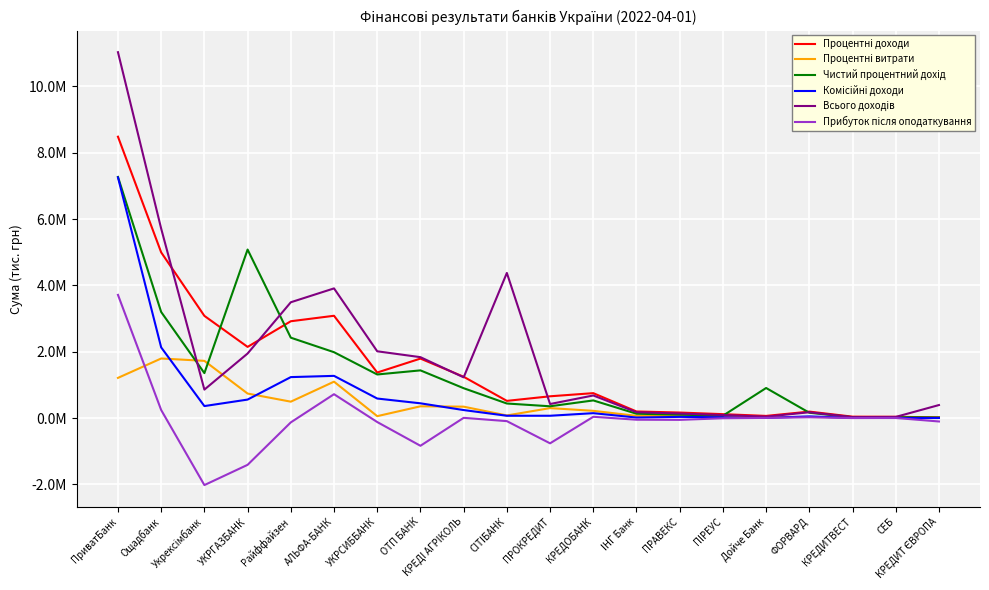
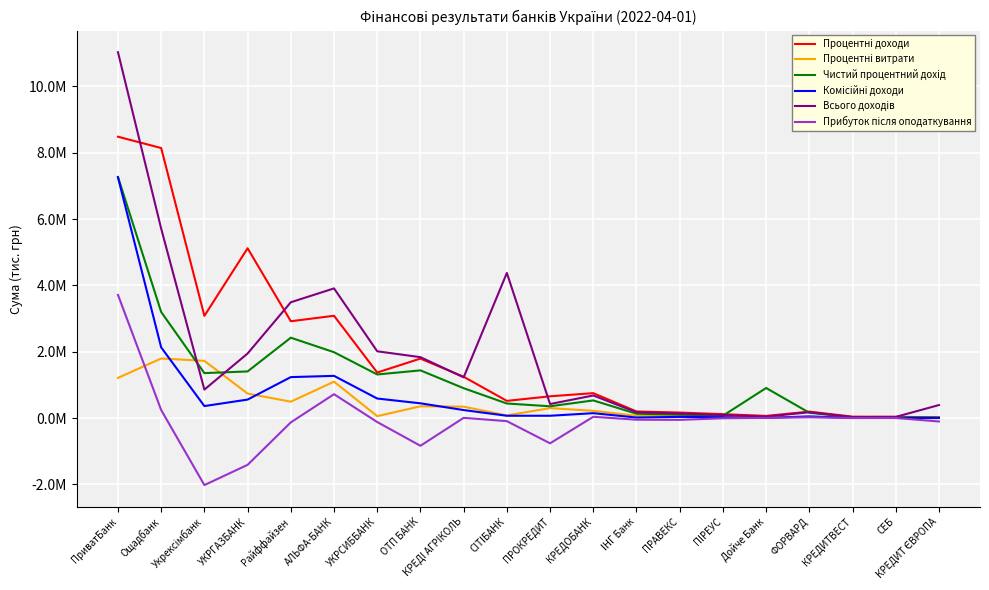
  {
    "Процентні доходи": {
      "ПриватБанк": 8500000,
-     "Ощадбанк": 5000000,
+     "Ощадбанк": 8100000,
      "Укрексімбанк": 3100000,
-     "УКРГАЗБАНК": 2100000,
+     "УКРГАЗБАНК": 5100000,
      "Райффайзен": 2900000,
      "АЛЬФА-БАНК": 3100000,
      "СІТІБАНК": 500000,
      "ПРОКРЕДИТ": 700000
    },
    "Процентні витрати": {
      "ПриватБанк": 1200000,
      "Ощадбанк": 1800000,
      "Укрексімбанк": 1700000,
      "УКРГАЗБАНК": 700000,
      "Райффайзен": 500000,
      "АЛЬФА-БАНК": 1100000,
      "УКРСИББАНК": 100000,
      "ОТП БАНК": 400000,
      "КРЕДІ АГРІКОЛЬ": 300000
    },
    "Чистий процентний дохід": {
      "Ощадбанк": 3200000,
      "Укрексімбанк": 1400000,
-     "УКРГАЗБАНК": 5100000,
+     "УКРГАЗБАНК": 1400000,
      "Райффайзен": 2400000,
      "АЛЬФА-БАНК": 2000000,
      "ОТП БАНК": 1400000,
      "КРЕДІ АГРІКОЛЬ": 900000,
      "СІТІБАНК": 400000,
      "КРЕДОБАНК": 500000,
      "Дойче Банк": 900000
    },
    "Комісійні доходи": {
      "Ощадбанк": 2100000,
      "Укрексімбанк": 400000,
      "УКРГАЗБАНК": 600000,
      "Райффайзен": 1200000,
      "АЛЬФА-БАНК": 1300000,
      "УКРСИББАНК": 600000,
      "ОТП БАНК": 400000,
      "КРЕДІ АГРІКОЛЬ": 200000,
      "ПРОКРЕДИТ": 100000
    },
    "Всього доходів": {
      "ПриватБанк": 11000000,
      "Ощадбанк": 5700000,
      "Укрексімбанк": 900000,
      "УКРГАЗБАНК": 1900000,
      "Райффайзен": 3500000,
      "АЛЬФА-БАНК": 3900000,
      "УКРСИББАНК": 2000000,
      "СІТІБАНК": 4400000,
      "КРЕДИТ ЄВРОПА": 400000
    },
    "Прибуток після оподаткування": {
      "ПриватБанк": 3700000,
      "Ощадбанк": 200000,
      "Укрексімбанк": -2000000,
      "УКРГАЗБАНК": -1400000,
      "Райффайзен": -100000,
      "АЛЬФА-БАНК": 700000,
      "УКРСИББАНК": -100000,
      "ОТП БАНК": -800000,
      "КРЕДІ АГРІКОЛЬ": 0,
      "СІТІБАНК": -100000,
      "ПРОКРЕДИТ": -800000,
      "КРЕДОБАНК": 0,
      "ПРАВЕКС": -100000,
      "КРЕДИТ ЄВРОПА": -100000
    }
  }
